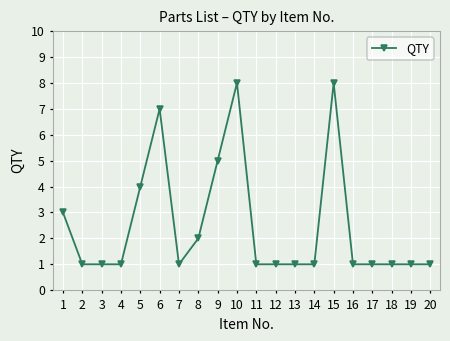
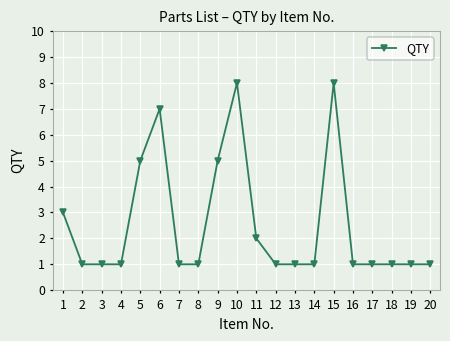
  {
    "1": 3,
    "2": 1,
    "3": 1,
    "4": 1,
-   "5": 4,
+   "5": 5,
    "6": 7,
    "7": 1,
-   "8": 2,
+   "8": 1,
    "9": 5,
    "10": 8,
-   "11": 1,
+   "11": 2,
    "12": 1,
    "13": 1,
    "14": 1,
    "15": 8,
    "16": 1,
    "17": 1,
    "18": 1,
    "19": 1,
    "20": 1
  }
